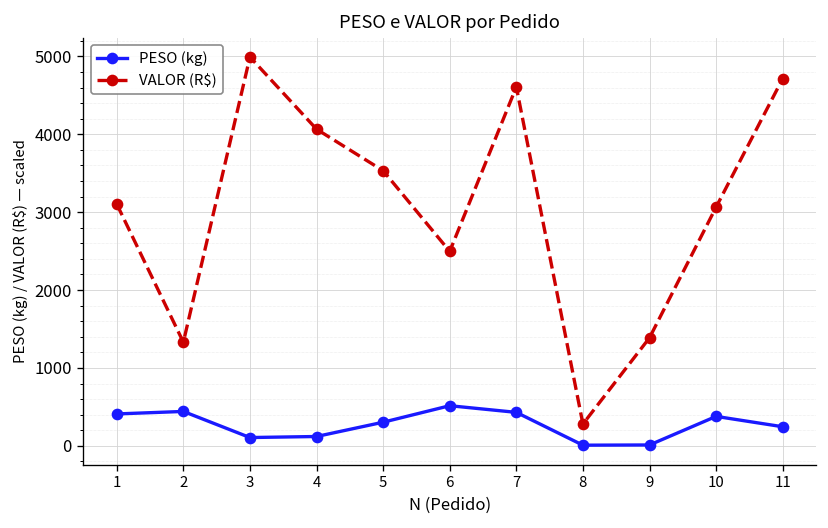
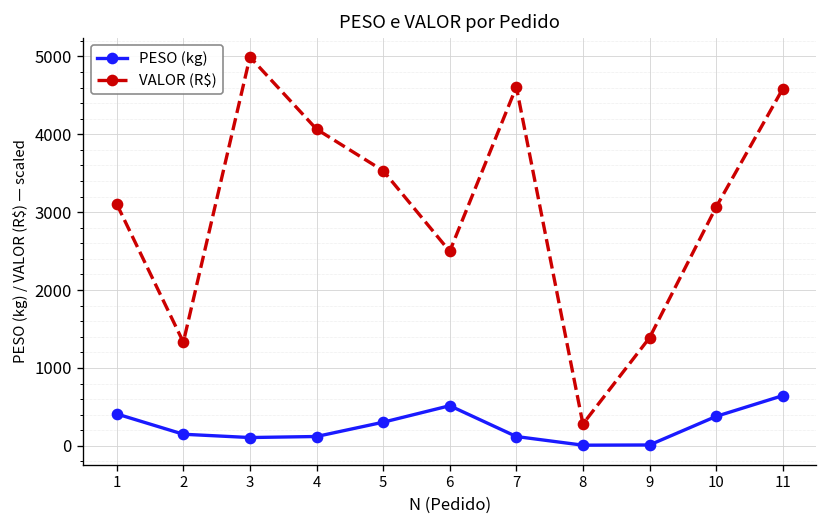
  {
    "PESO (kg)": {
      "1": 400,
-     "2": 400,
+     "2": 100,
      "3": 100,
      "4": 100,
      "5": 300,
      "6": 500,
-     "7": 400,
+     "7": 100,
      "8": 0,
      "9": 0,
      "10": 400,
-     "11": 200
+     "11": 600
    },
    "VALOR (R$)": {
      "1": 3100,
      "2": 1300,
      "3": 5000,
      "4": 4100,
      "5": 3500,
      "6": 2500,
      "7": 4600,
      "8": 300,
      "9": 1400,
      "10": 3100,
-     "11": 4700
+     "11": 4600
    }
  }
